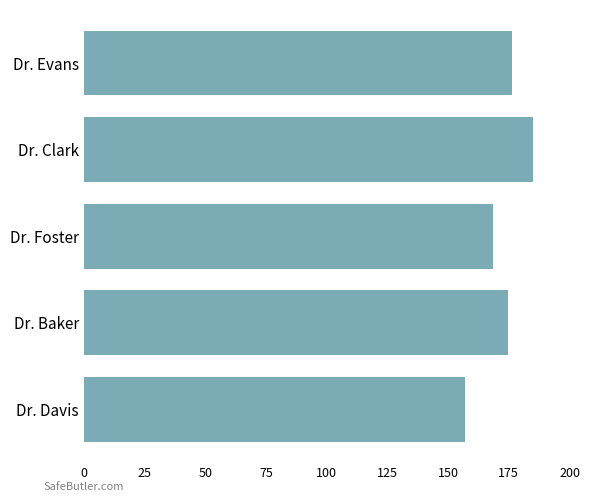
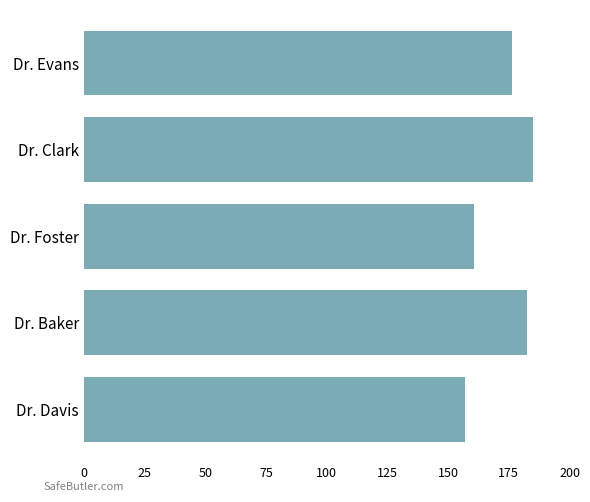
  {
    "Dr. Evans": 176,
    "Dr. Clark": 185,
-   "Dr. Foster": 169,
-   "Dr. Baker": 175,
+   "Dr. Foster": 161,
+   "Dr. Baker": 183,
    "Dr. Davis": 157
  }
